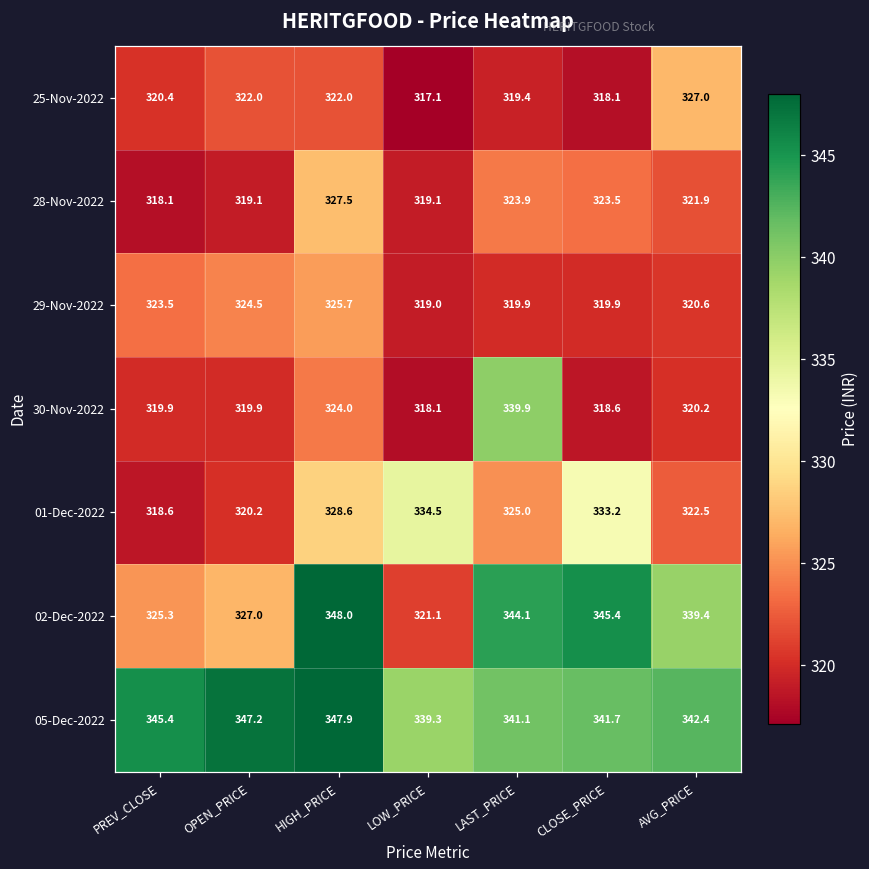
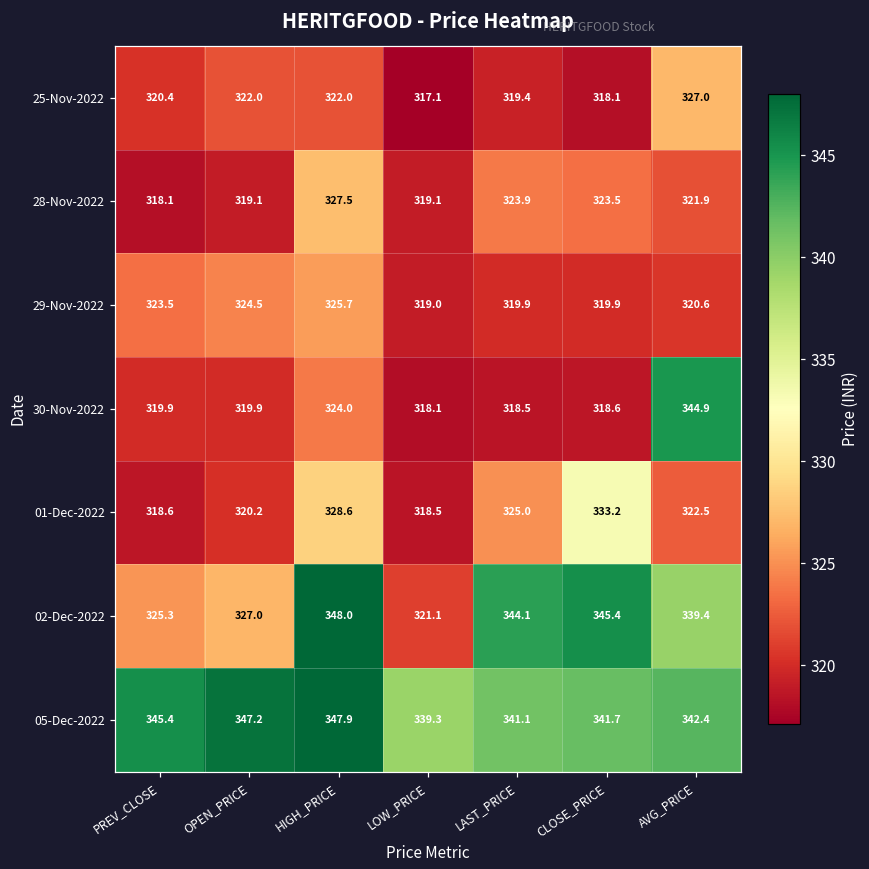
  {
    "25-Nov-2022": {
      "PREV_CLOSE": 320.4,
      "OPEN_PRICE": 322.0,
      "HIGH_PRICE": 322.0,
      "LOW_PRICE": 317.1,
      "LAST_PRICE": 319.4,
      "CLOSE_PRICE": 318.1,
      "AVG_PRICE": 327.0
    },
    "28-Nov-2022": {
      "PREV_CLOSE": 318.1,
      "OPEN_PRICE": 319.1,
      "HIGH_PRICE": 327.5,
      "LOW_PRICE": 319.1,
      "LAST_PRICE": 323.9,
      "CLOSE_PRICE": 323.5,
      "AVG_PRICE": 321.9
    },
    "29-Nov-2022": {
      "PREV_CLOSE": 323.5,
      "OPEN_PRICE": 324.5,
      "HIGH_PRICE": 325.7,
      "LOW_PRICE": 319.0,
      "LAST_PRICE": 319.9,
      "CLOSE_PRICE": 319.9,
      "AVG_PRICE": 320.6
    },
    "30-Nov-2022": {
      "PREV_CLOSE": 319.9,
      "OPEN_PRICE": 319.9,
      "HIGH_PRICE": 324.0,
      "LOW_PRICE": 318.1,
-     "LAST_PRICE": 339.9,
+     "LAST_PRICE": 318.5,
      "CLOSE_PRICE": 318.6,
-     "AVG_PRICE": 320.2
+     "AVG_PRICE": 344.9
    },
    "01-Dec-2022": {
      "PREV_CLOSE": 318.6,
      "OPEN_PRICE": 320.2,
      "HIGH_PRICE": 328.6,
-     "LOW_PRICE": 334.5,
+     "LOW_PRICE": 318.5,
      "LAST_PRICE": 325.0,
      "CLOSE_PRICE": 333.2,
      "AVG_PRICE": 322.5
    },
    "02-Dec-2022": {
      "PREV_CLOSE": 325.3,
      "OPEN_PRICE": 327.0,
      "HIGH_PRICE": 348.0,
      "LOW_PRICE": 321.1,
      "LAST_PRICE": 344.1,
      "CLOSE_PRICE": 345.4,
      "AVG_PRICE": 339.4
    },
    "05-Dec-2022": {
      "PREV_CLOSE": 345.4,
      "OPEN_PRICE": 347.2,
      "HIGH_PRICE": 347.9,
      "LOW_PRICE": 339.3,
      "LAST_PRICE": 341.1,
      "CLOSE_PRICE": 341.7,
      "AVG_PRICE": 342.4
    }
  }
